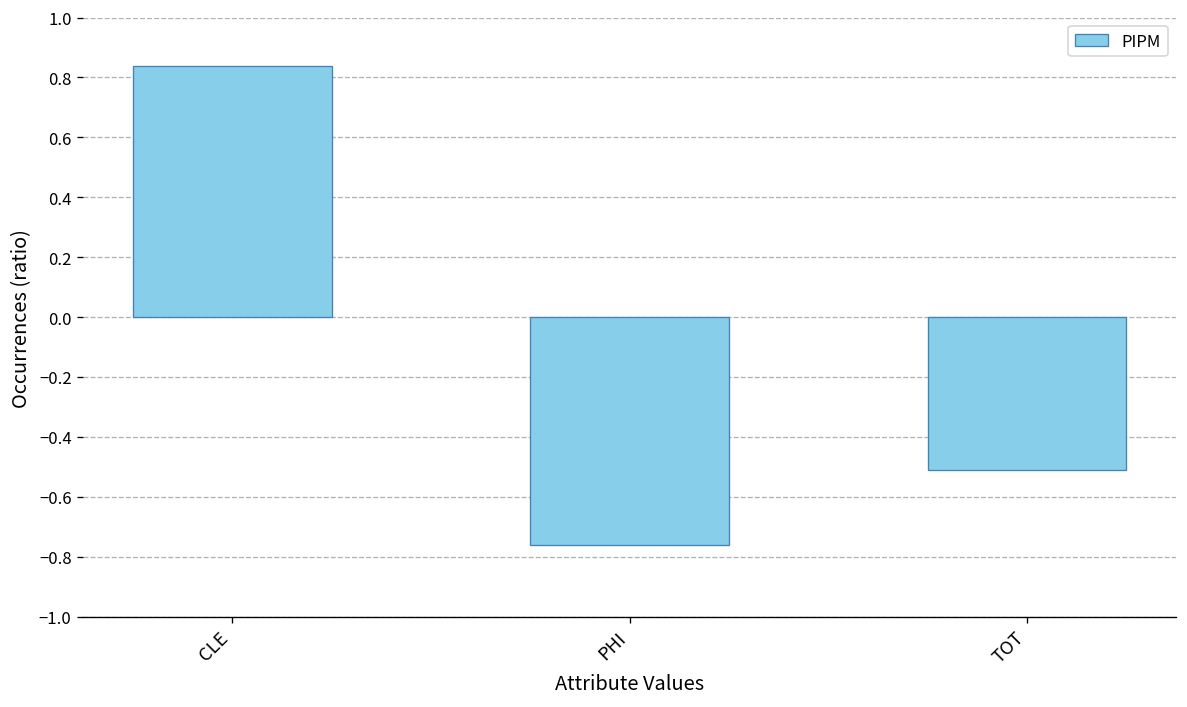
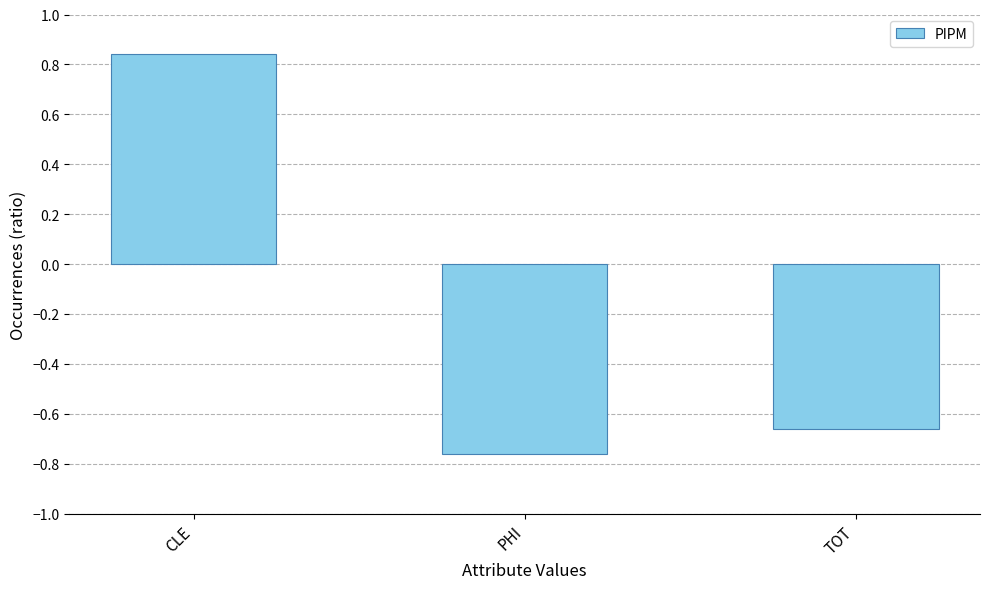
  {
    "CLE": 0.84,
    "PHI": -0.76,
-   "TOT": -0.51
+   "TOT": -0.66
  }
